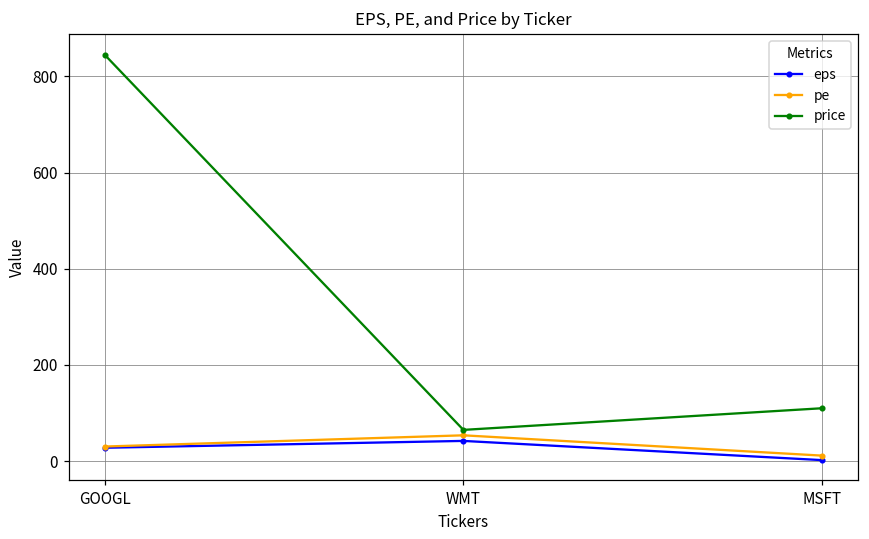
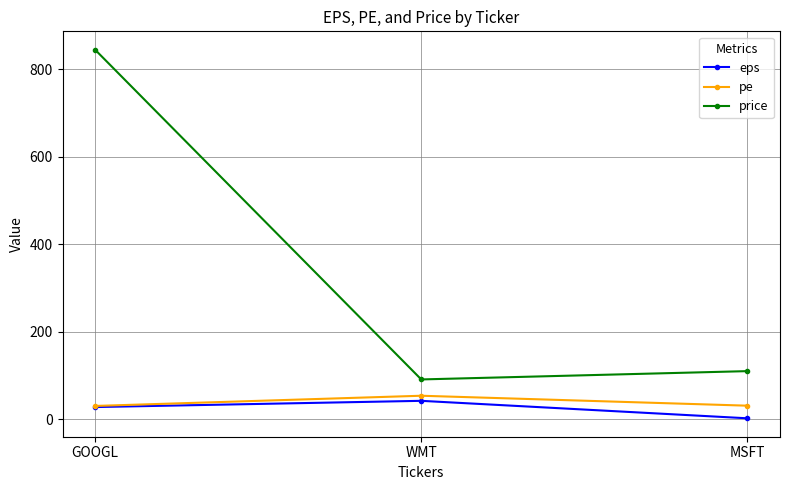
  {
    "eps": {
      "WMT": 40,
      "MSFT": 0
    },
    "pe": {
      "WMT": 50,
-     "MSFT": 10
+     "MSFT": 30
    },
    "price": {
      "GOOGL": 850,
-     "WMT": 70,
+     "WMT": 90,
      "MSFT": 110
    }
  }
